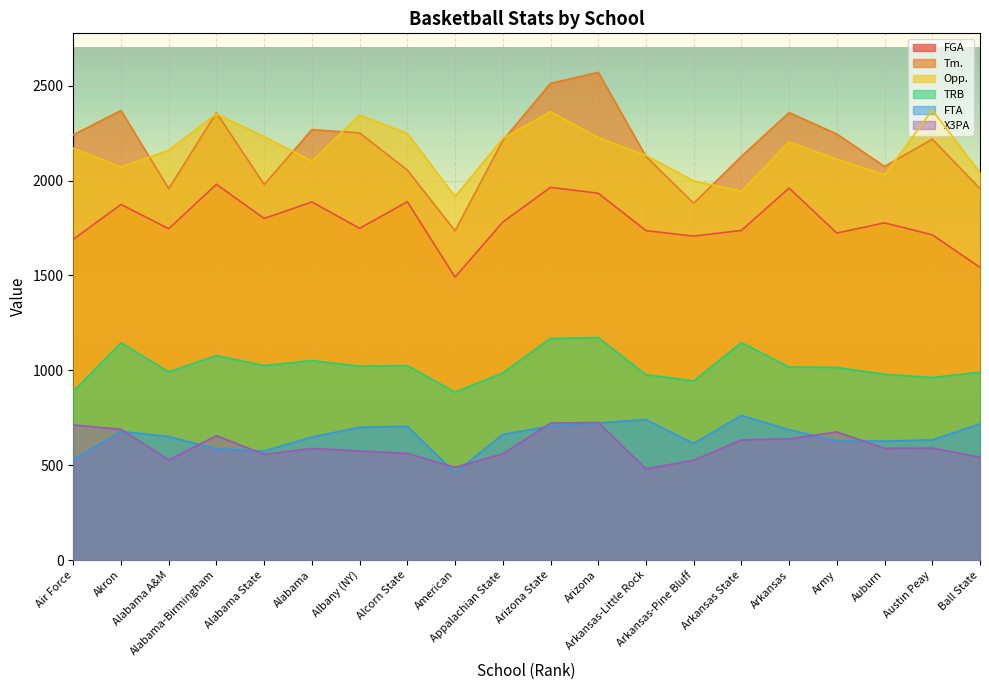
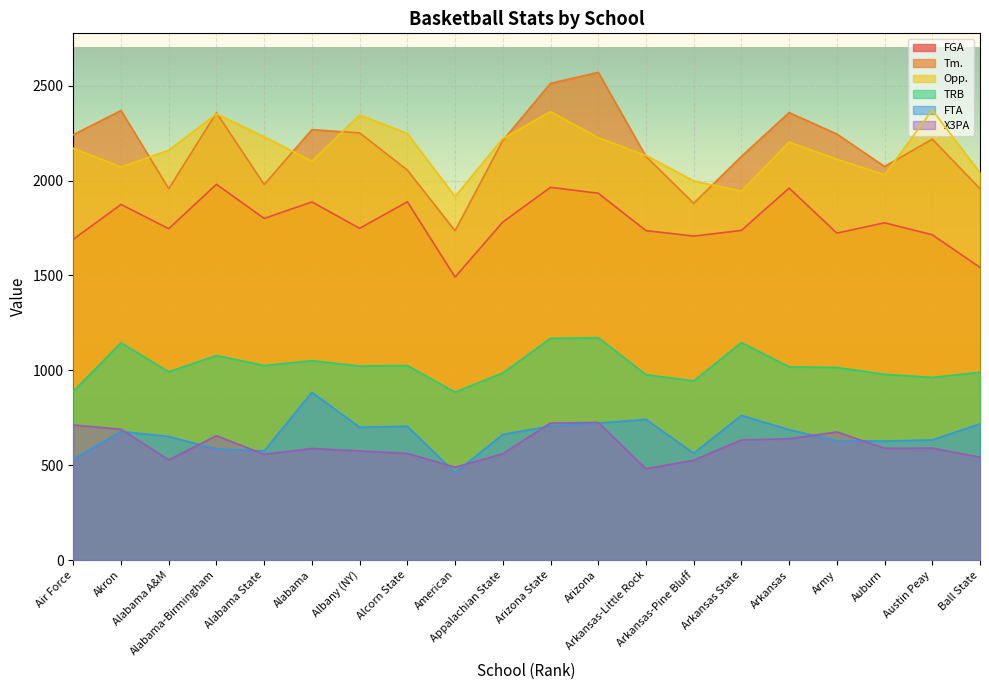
  {
    "Opp.": {
      "Air Force": 2170,
      "Akron": 2070,
      "Alabama A&M": 2160,
      "Alabama State": 2230,
      "Alabama": 2100,
      "Albany (NY)": 2350,
      "Alcorn State": 2250,
      "American": 1920,
      "Arizona State": 2360,
      "Arizona": 2230,
      "Arkansas-Pine Bluff": 2000,
      "Arkansas State": 1940,
      "Arkansas": 2200,
      "Army": 2110,
      "Auburn": 2030,
      "Ball State": 2040
    },
    "TRB": {
      "Air Force": 890,
      "Akron": 1150,
      "Alabama A&M": 990,
      "Alabama-Birmingham": 1080,
      "Alabama State": 1030,
      "Alabama": 1050,
      "Albany (NY)": 1020,
      "Alcorn State": 1030,
      "American": 890,
      "Appalachian State": 990,
      "Arizona State": 1170,
      "Arizona": 1170,
      "Arkansas-Little Rock": 980,
      "Arkansas-Pine Bluff": 940,
      "Arkansas State": 1150,
      "Arkansas": 1020,
      "Army": 1020,
      "Auburn": 980,
      "Austin Peay": 960,
      "Ball State": 990
    },
    "FTA": {
      "Air Force": 530,
      "Alabama A&M": 650,
      "Alabama-Birmingham": 590,
      "Alabama State": 580,
-     "Alabama": 650,
+     "Alabama": 880,
      "Albany (NY)": 700,
      "Alcorn State": 710,
      "American": 460,
      "Appalachian State": 660,
      "Arizona State": 710,
      "Arkansas-Little Rock": 740,
-     "Arkansas-Pine Bluff": 620,
+     "Arkansas-Pine Bluff": 560,
      "Arkansas State": 760,
      "Arkansas": 690,
      "Army": 630,
      "Auburn": 630,
      "Austin Peay": 630,
      "Ball State": 720
    },
    "X3PA": {
      "Air Force": 710,
      "Alabama A&M": 530,
      "Alabama-Birmingham": 660,
      "Alabama State": 560,
      "Alabama": 590,
      "Albany (NY)": 580,
      "Alcorn State": 560,
      "American": 490,
      "Appalachian State": 560,
      "Arizona State": 720,
      "Arkansas-Little Rock": 480,
      "Arkansas-Pine Bluff": 530,
      "Arkansas State": 630,
      "Arkansas": 640,
      "Army": 680,
      "Auburn": 590,
      "Austin Peay": 590,
      "Ball State": 540
    }
  }
